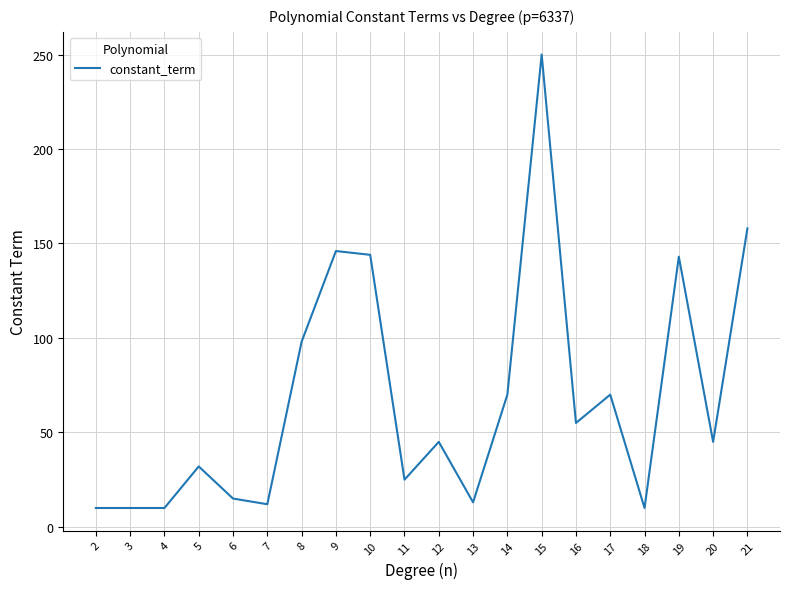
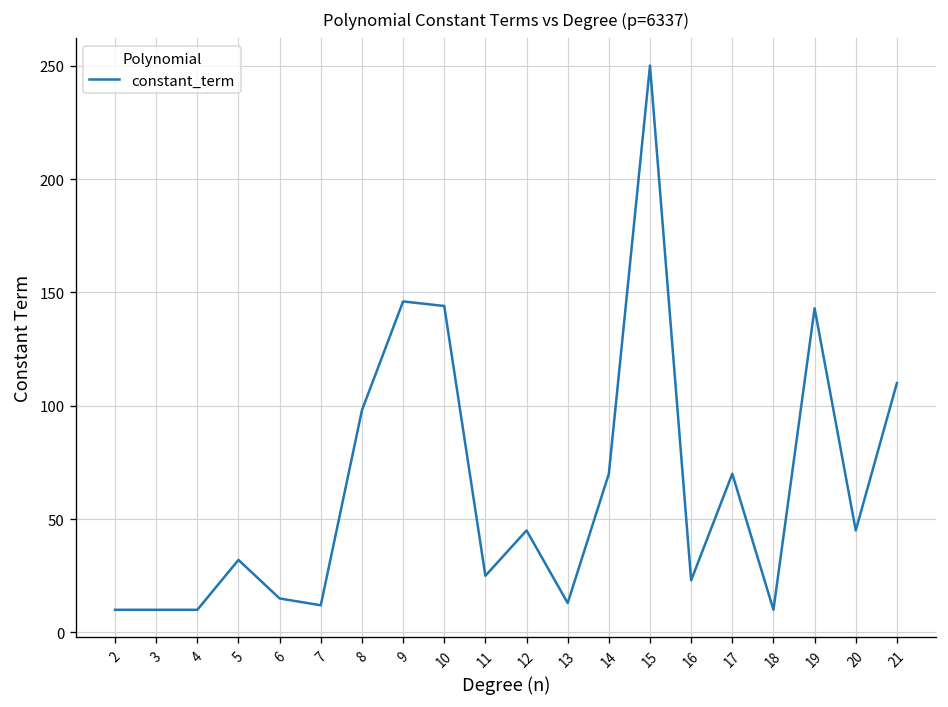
  {
    "2": 10,
    "3": 10,
    "4": 10,
    "5": 32,
    "6": 15,
    "7": 12,
    "8": 98,
    "9": 146,
    "10": 144,
    "11": 25,
    "12": 45,
    "13": 13,
    "14": 70,
    "15": 250,
-   "16": 55,
+   "16": 23,
    "17": 70,
    "18": 10,
    "19": 143,
    "20": 45,
-   "21": 158
+   "21": 110
  }
